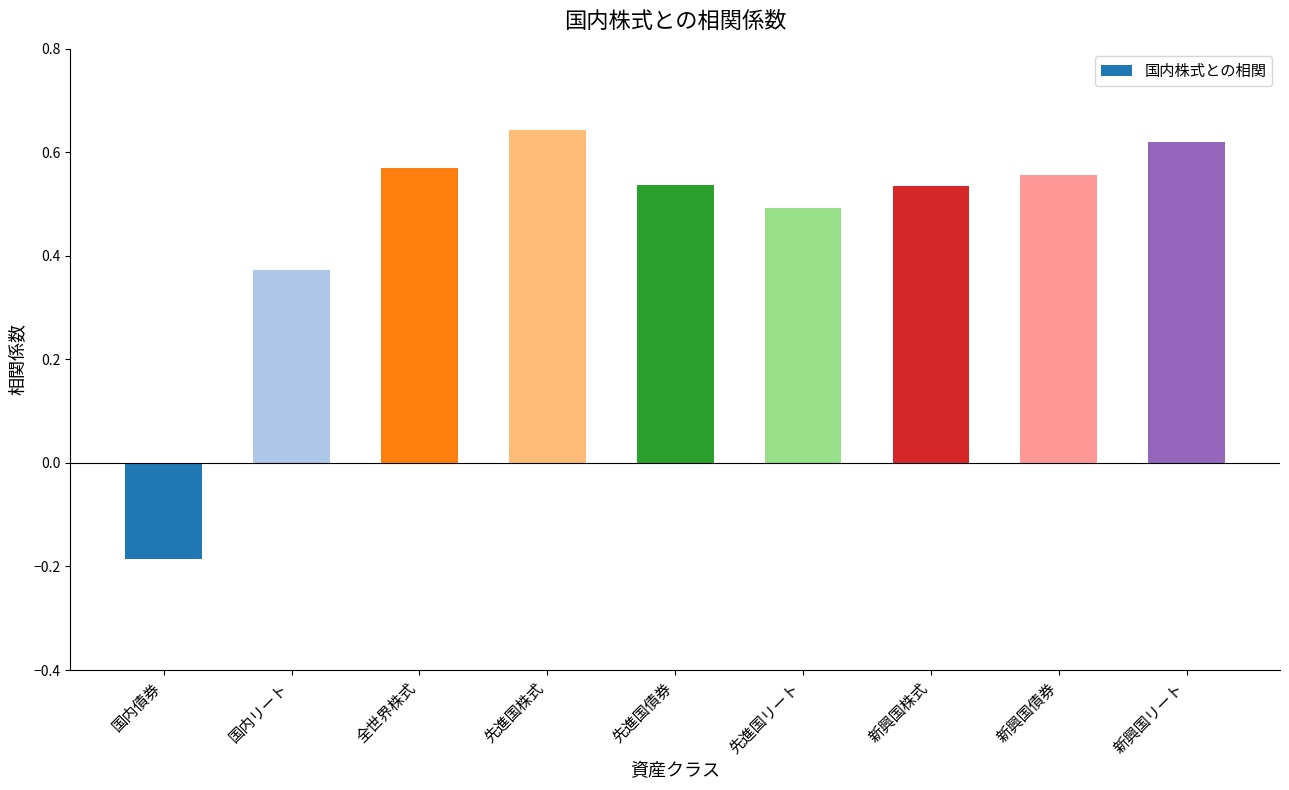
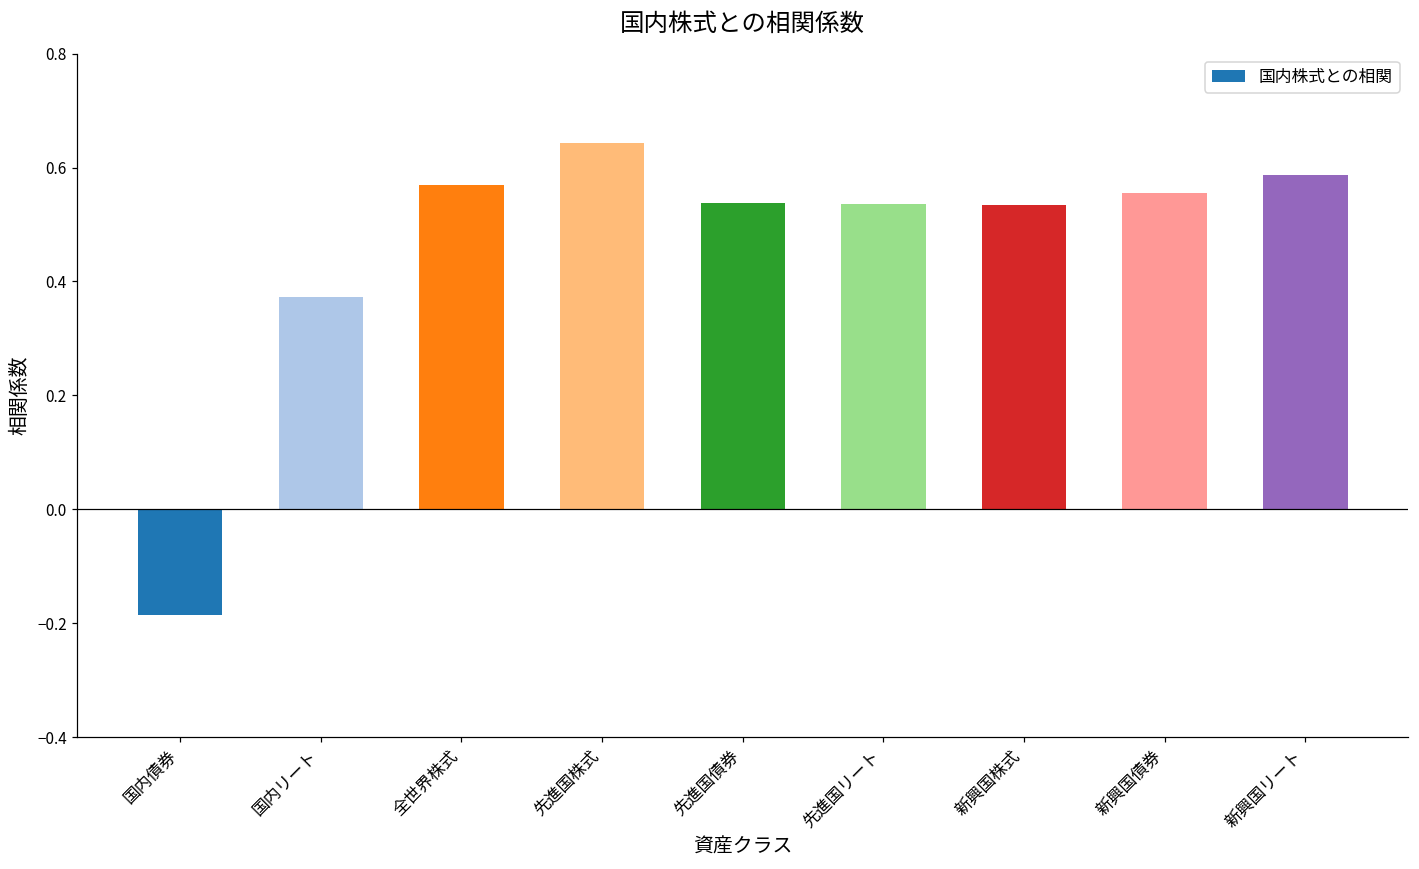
  {
    "国内債券": -0.19,
    "国内リート": 0.37,
    "全世界株式": 0.57,
    "先進国株式": 0.64,
    "先進国債券": 0.54,
-   "先進国リート": 0.49,
+   "先進国リート": 0.54,
    "新興国株式": 0.54,
    "新興国債券": 0.56,
-   "新興国リート": 0.62
+   "新興国リート": 0.59
  }
